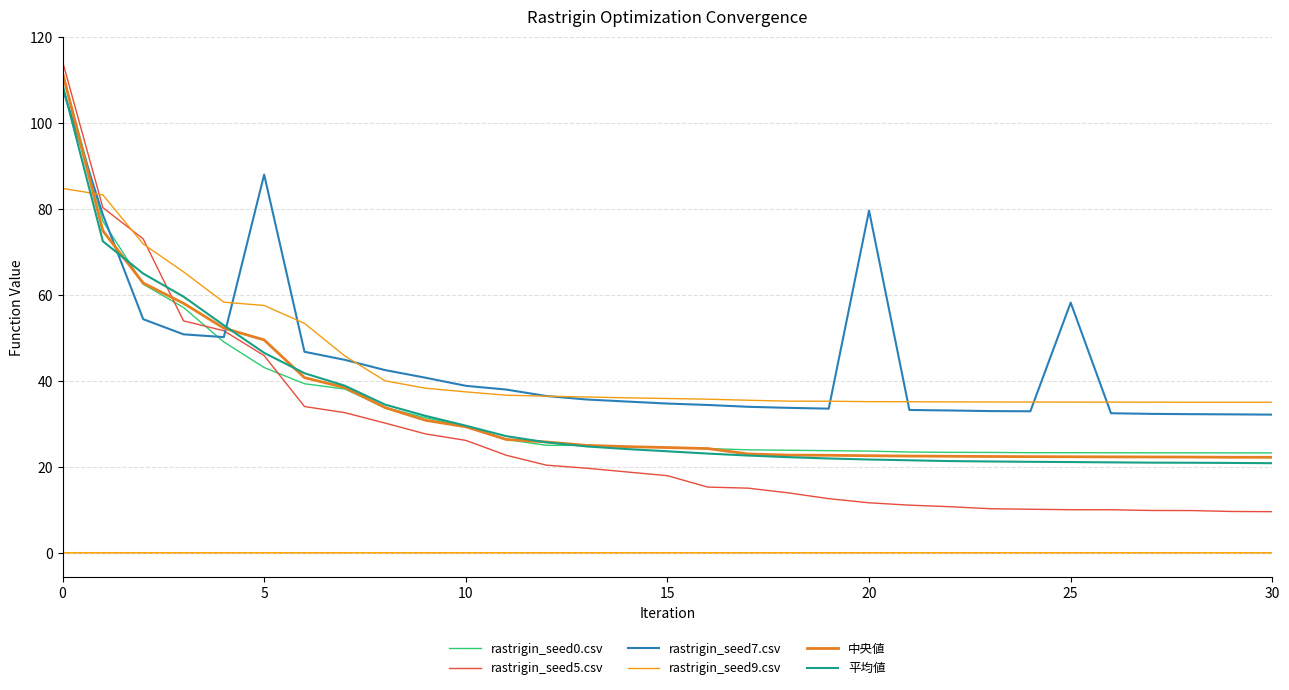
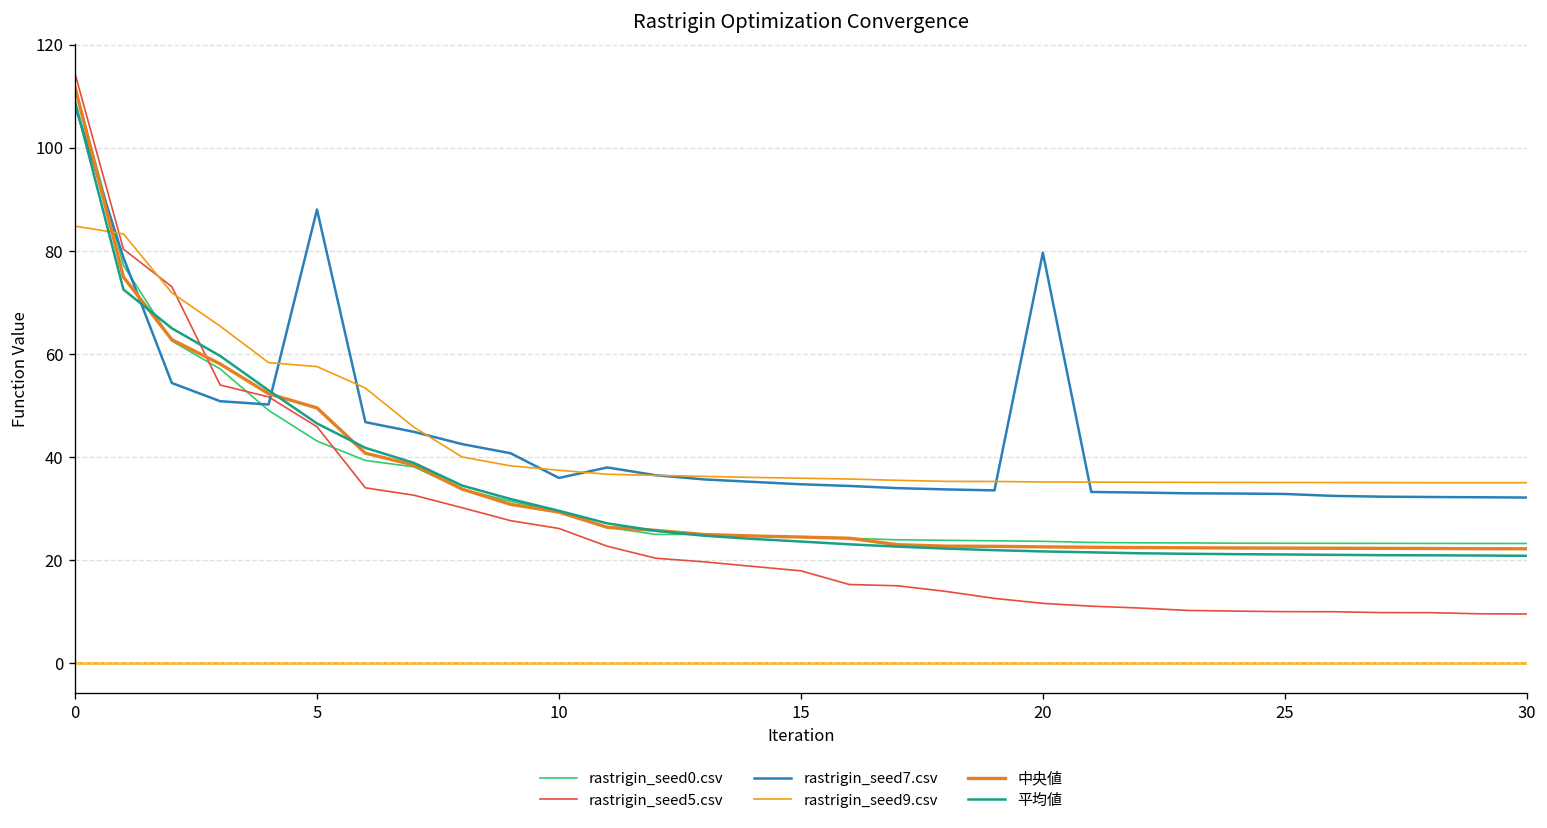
  {
    "rastrigin_seed7.csv": {
      "0": 108,
      "5": 88,
-     "10": 39,
+     "10": 36,
      "15": 35,
      "20": 80,
-     "25": 58,
+     "25": 33,
      "30": 32
    }
  }
